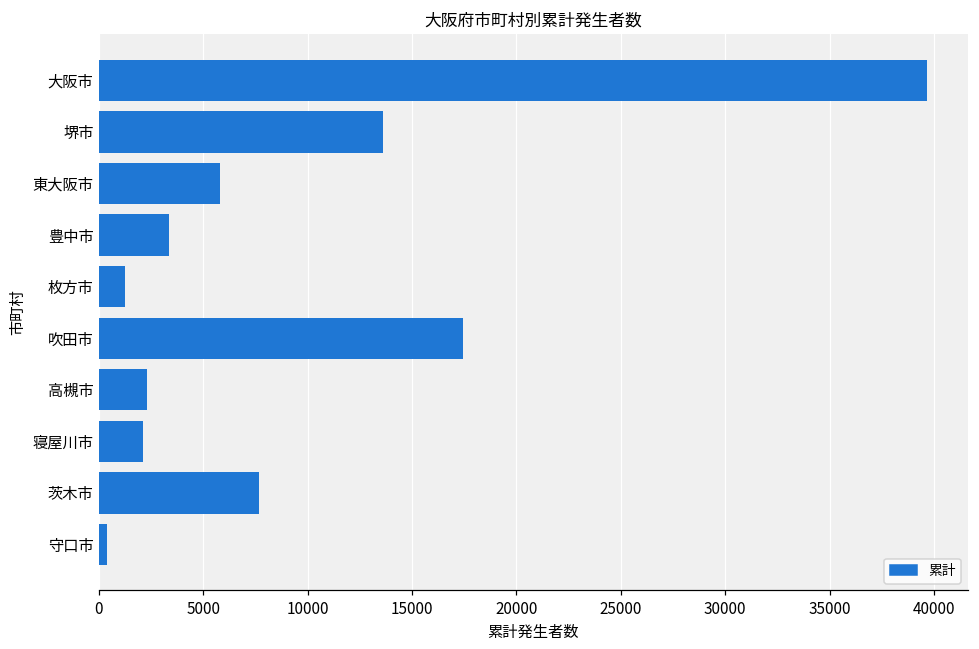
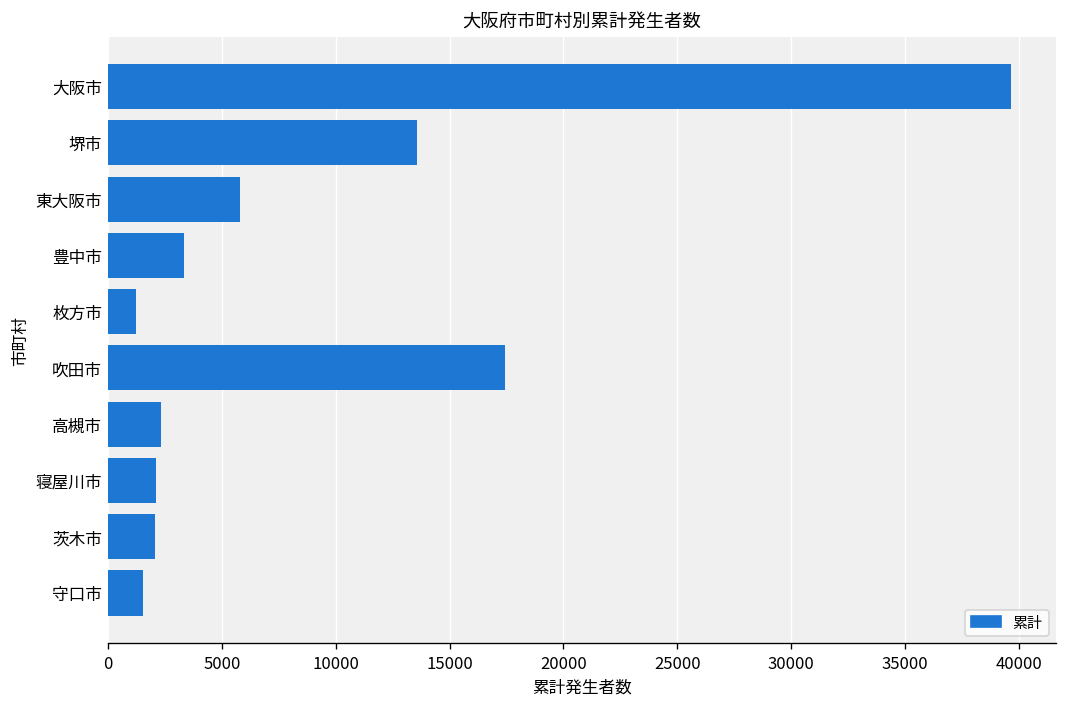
  {
    "大阪市": 39600,
    "堺市": 13600,
    "東大阪市": 5800,
    "豊中市": 3400,
    "枚方市": 1200,
    "吹田市": 17400,
    "高槻市": 2300,
    "寝屋川市": 2100,
-   "茨木市": 7700,
-   "守口市": 400
+   "茨木市": 2100,
+   "守口市": 1500
  }
